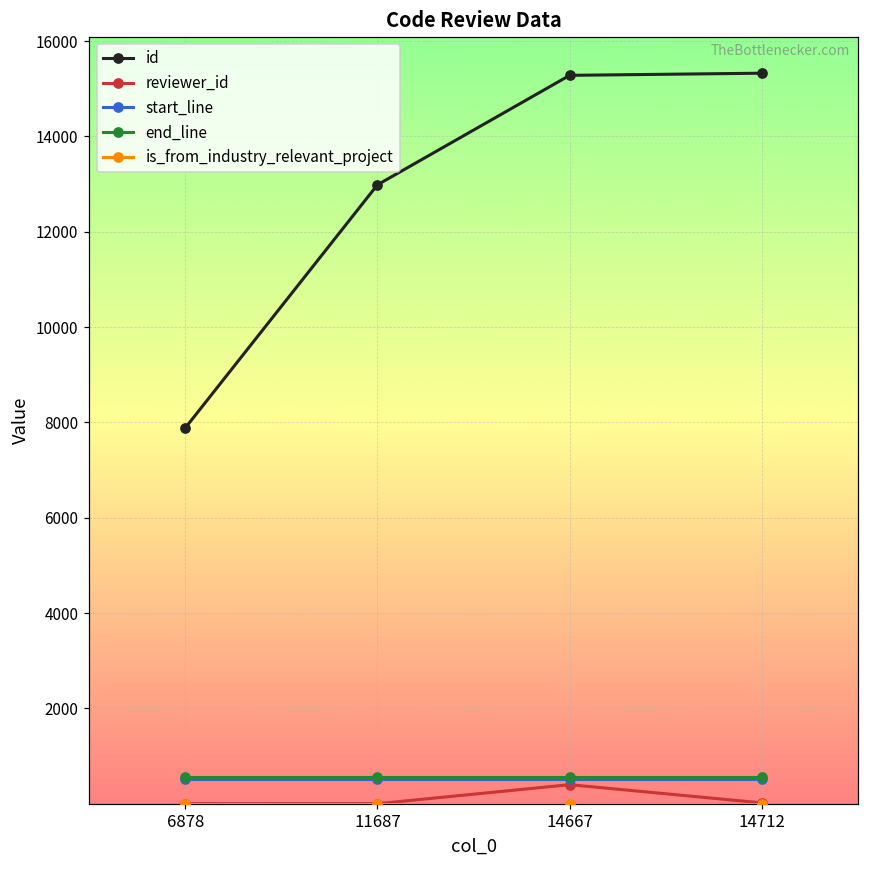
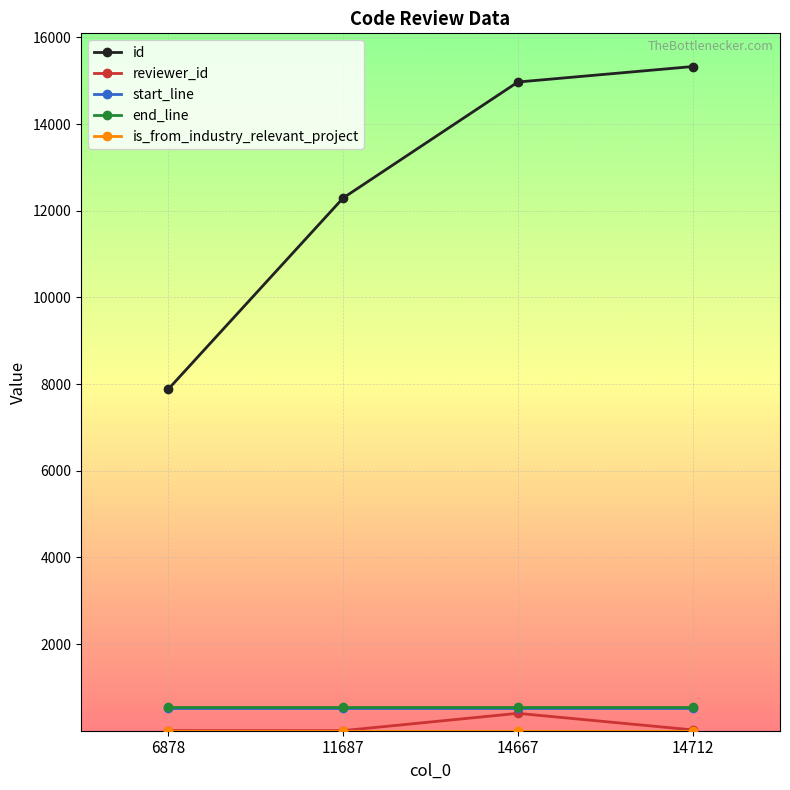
  {
    "id": {
      "6878": 7900,
-     "11687": 13000,
-     "14667": 15300,
+     "11687": 12300,
+     "14667": 15000,
      "14712": 15300
    },
    "reviewer_id": {
      "14667": 400
    },
    "is_from_industry_relevant_project": {
      "14667": 0
    }
  }
